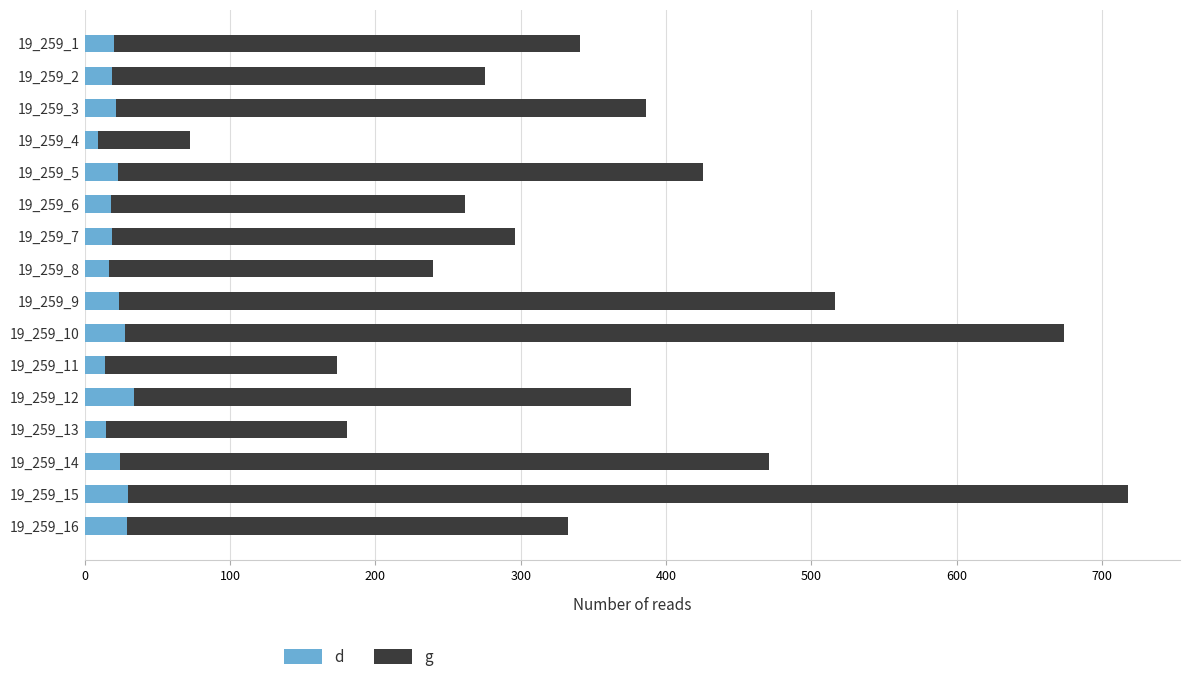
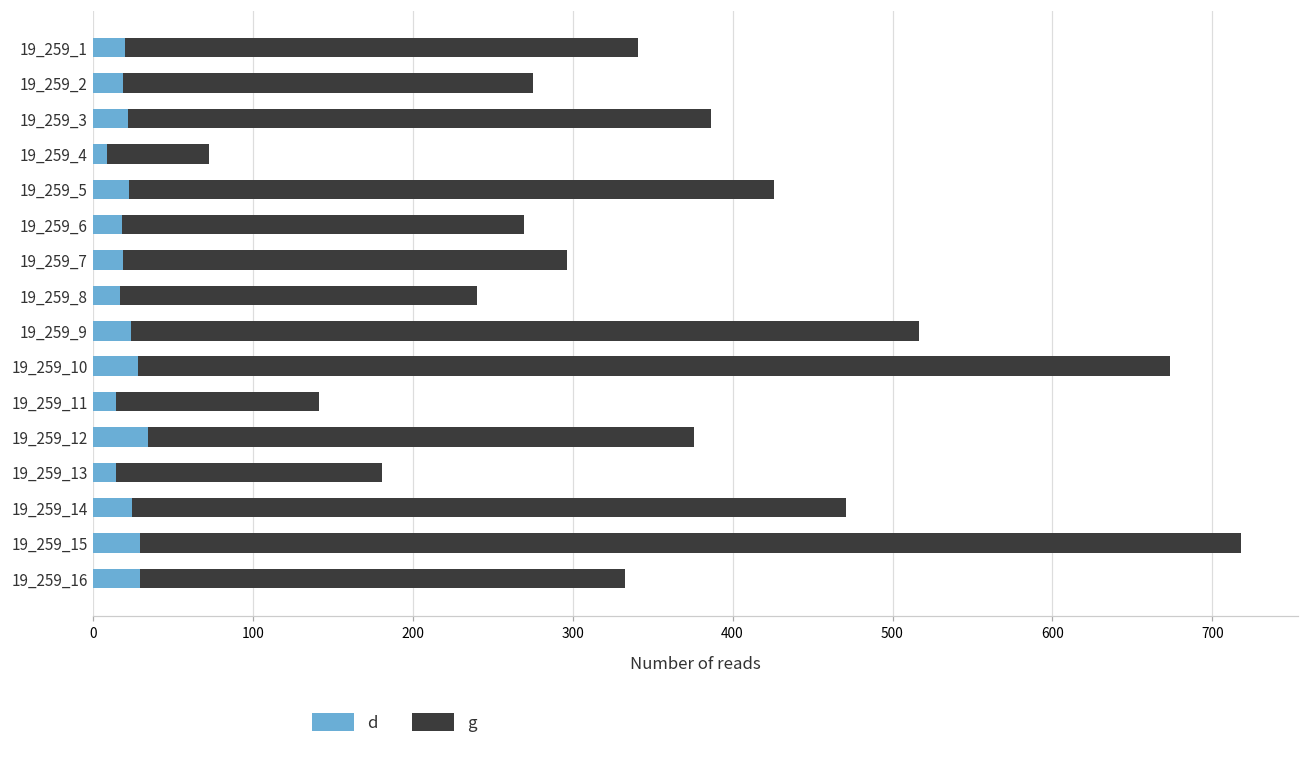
  {
    "d": {
      "19_259_1": 20,
      "19_259_2": 19,
      "19_259_3": 22,
      "19_259_4": 9,
      "19_259_5": 23,
      "19_259_6": 18,
      "19_259_7": 19,
      "19_259_8": 17,
      "19_259_9": 24,
      "19_259_10": 28,
      "19_259_11": 14,
      "19_259_12": 34,
      "19_259_13": 15,
      "19_259_14": 25,
      "19_259_15": 30,
      "19_259_16": 29
    },
    "g": {
      "19_259_1": 320,
      "19_259_2": 257,
      "19_259_3": 365,
      "19_259_4": 64,
      "19_259_5": 403,
-     "19_259_6": 244,
+     "19_259_6": 252,
      "19_259_7": 278,
      "19_259_8": 223,
      "19_259_9": 493,
      "19_259_10": 645,
-     "19_259_11": 159,
+     "19_259_11": 127,
      "19_259_12": 341,
      "19_259_13": 166,
      "19_259_14": 446,
      "19_259_15": 688,
      "19_259_16": 303
    }
  }
